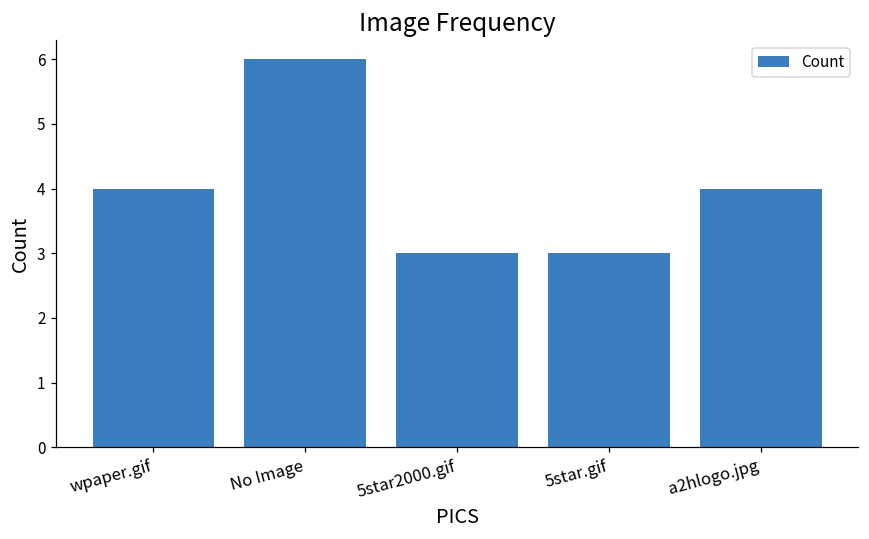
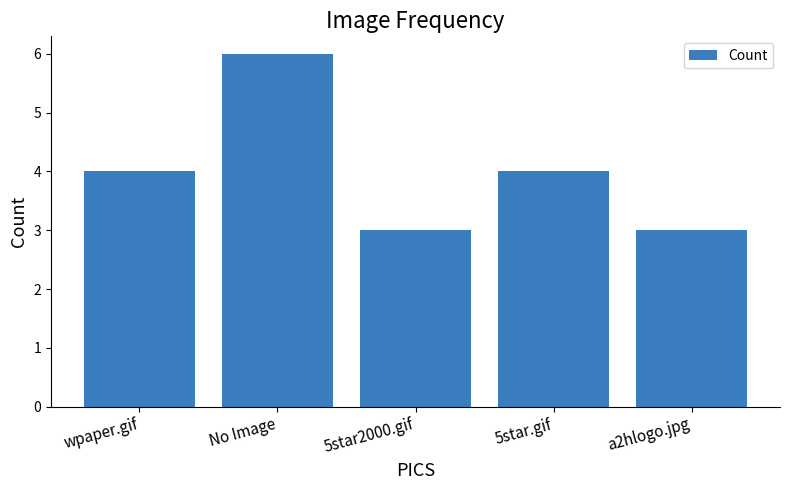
  {
    "wpaper.gif": 4,
    "No Image": 6,
    "5star2000.gif": 3,
-   "5star.gif": 3,
-   "a2hlogo.jpg": 4
+   "5star.gif": 4,
+   "a2hlogo.jpg": 3
  }
